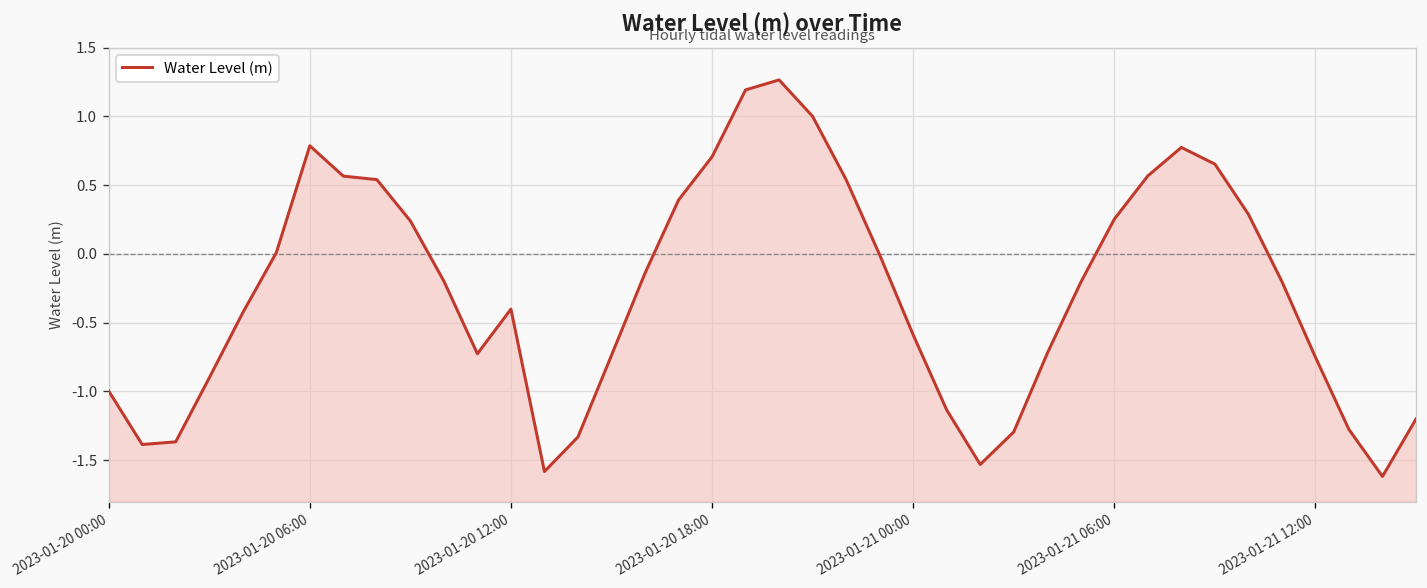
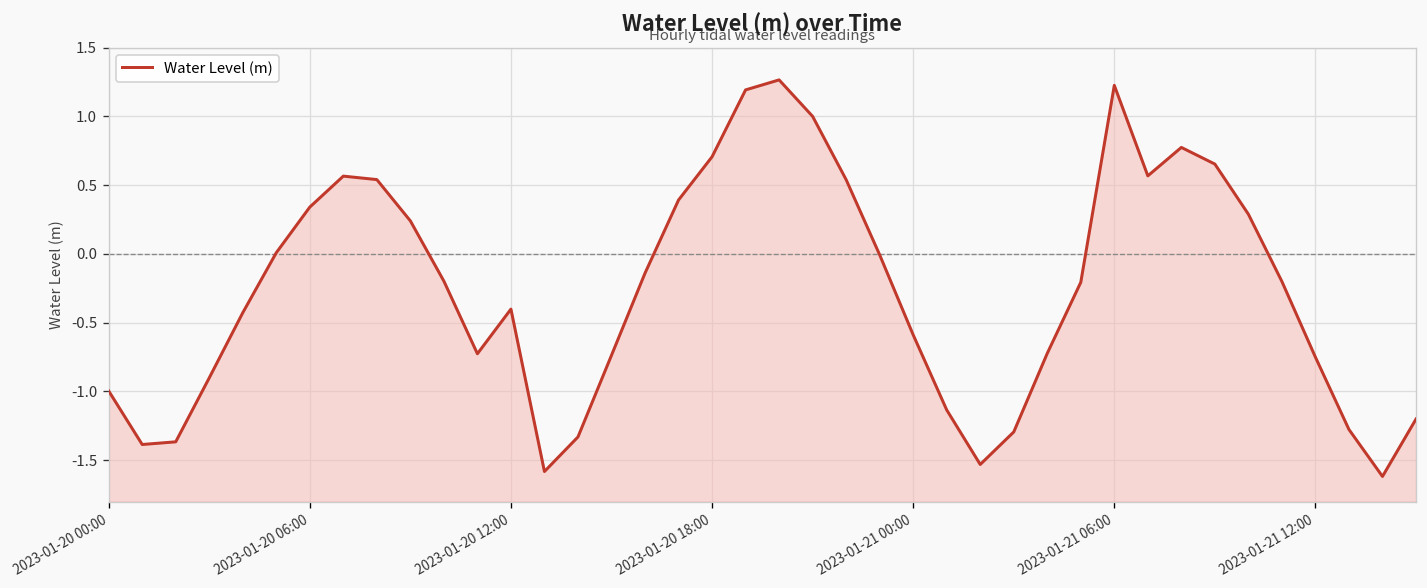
  {
    "2023-01-20 00:00": -1.00,
-   "2023-01-20 06:00": 0.79,
+   "2023-01-20 06:00": 0.34,
    "2023-01-20 12:00": -0.40,
    "2023-01-20 18:00": 0.71,
    "2023-01-21 00:00": -0.59,
-   "2023-01-21 06:00": 0.25,
+   "2023-01-21 06:00": 1.23,
    "2023-01-21 12:00": -0.75
  }
